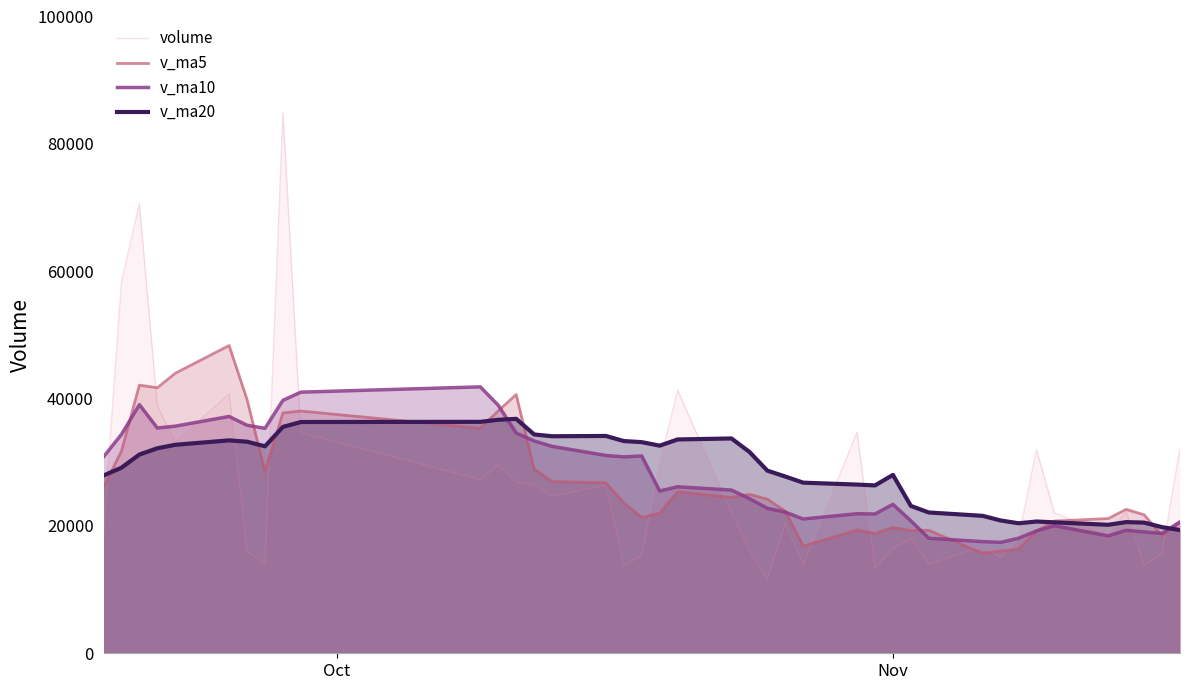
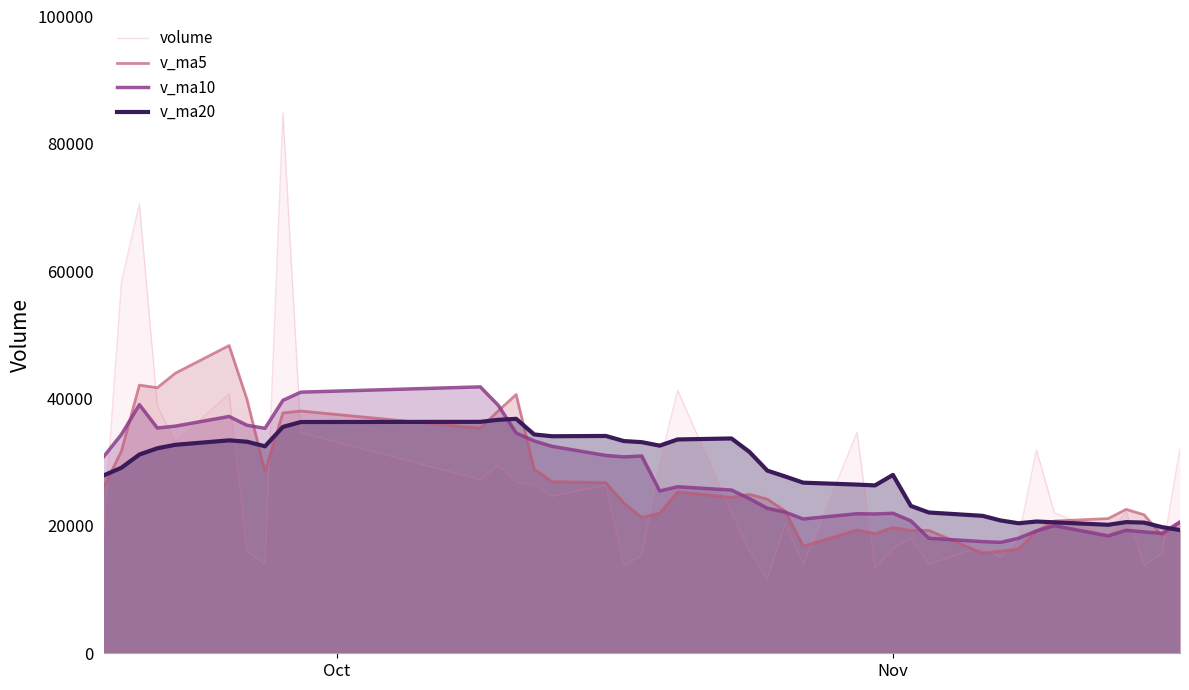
  {
    "volume": {
      "Nov": 16000
    },
    "v_ma5": {
      "Nov": 20000
    },
    "v_ma10": {
-     "Nov": 23000
+     "Nov": 22000
    },
    "v_ma20": {
      "Nov": 28000
    }
  }
